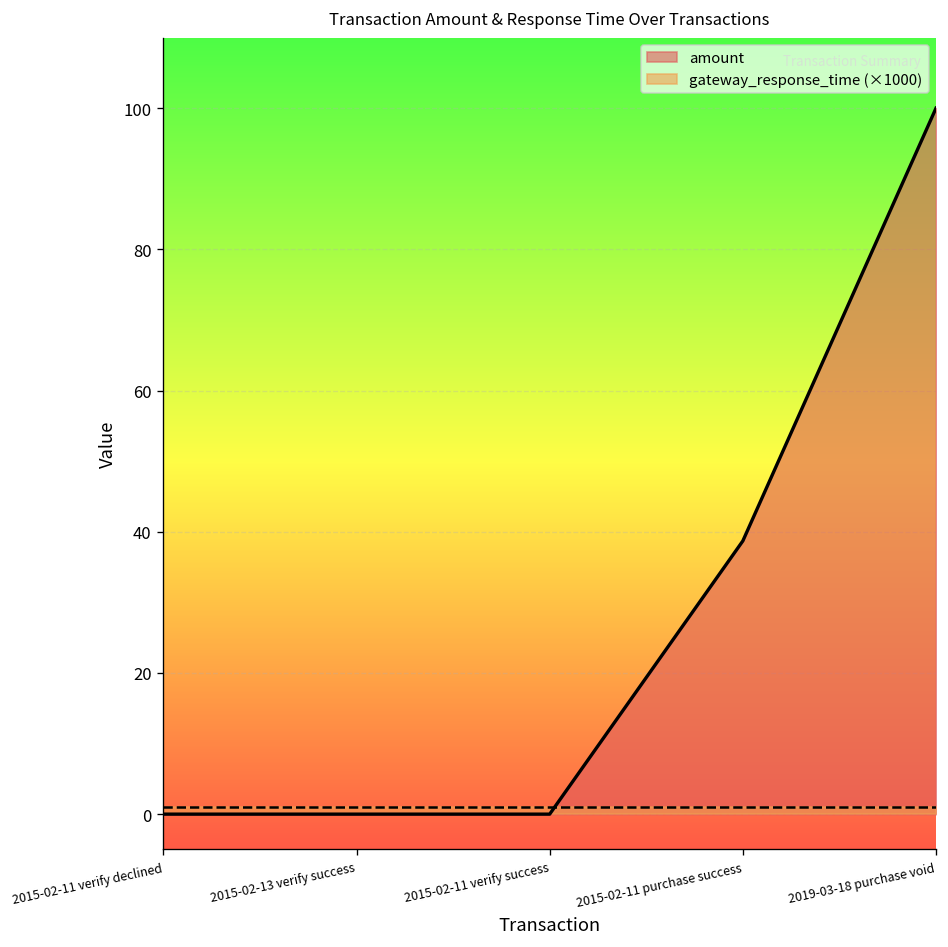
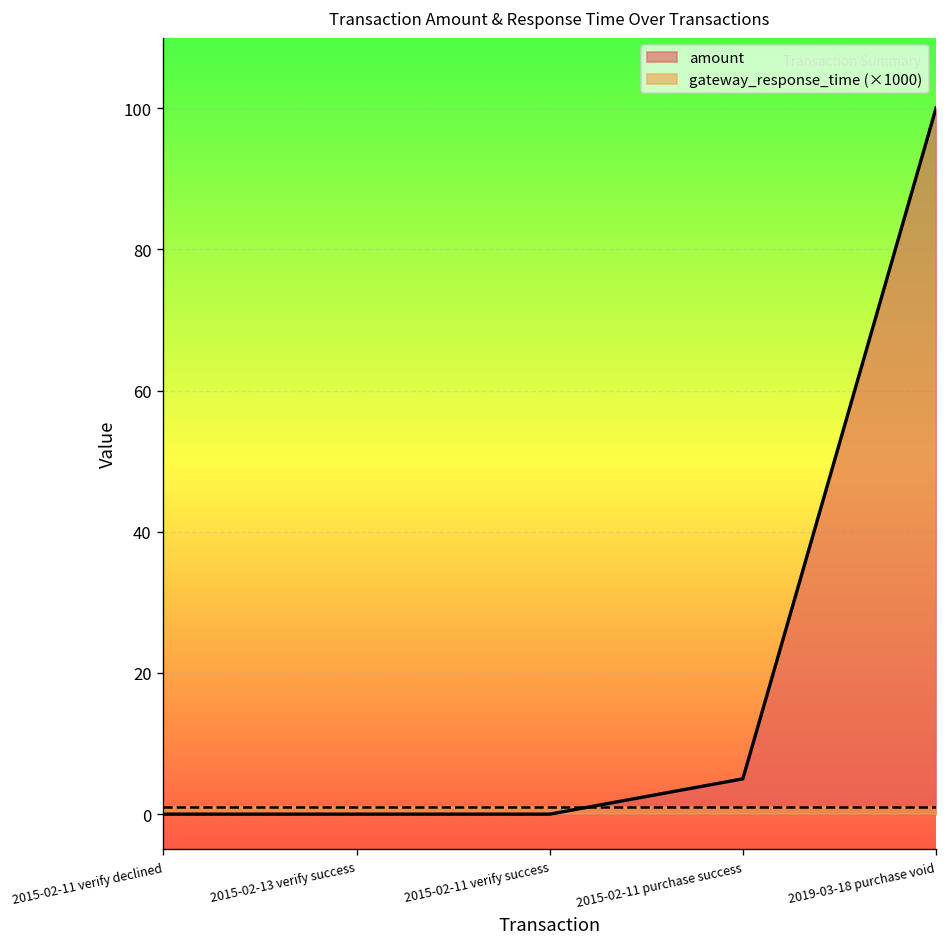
  {
    "amount": {
      "2015-02-11 verify declined": 0,
      "2015-02-13 verify success": 0,
      "2015-02-11 verify success": 0,
-     "2015-02-11 purchase success": 39,
+     "2015-02-11 purchase success": 5,
      "2019-03-18 purchase void": 100
    },
    "gateway_response_time (×1000)": {
      "2015-02-11 verify declined": 1,
      "2015-02-13 verify success": 1,
      "2015-02-11 verify success": 1,
      "2015-02-11 purchase success": 1,
      "2019-03-18 purchase void": 1
    }
  }
